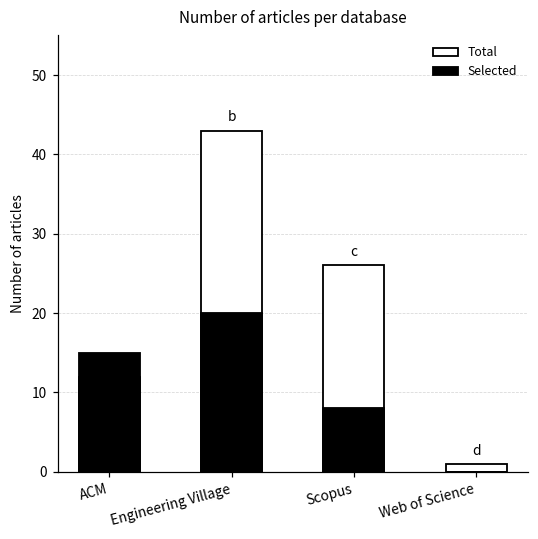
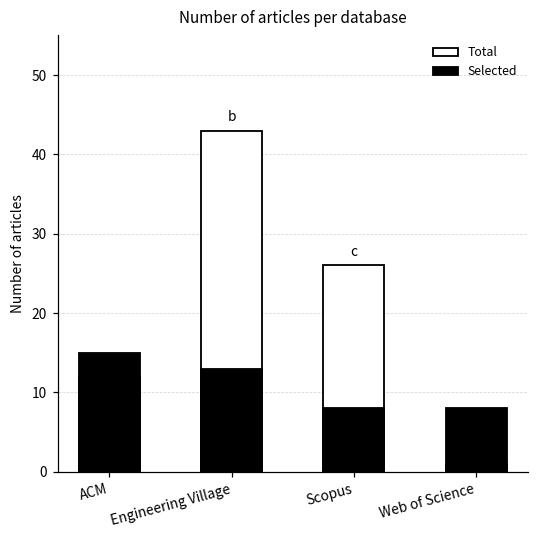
  {
    "Total": {
      "Engineering Village": 43,
      "Scopus": 26
    },
    "Selected": {
      "ACM": 15,
-     "Engineering Village": 20,
-     "Web of Science": 0
+     "Engineering Village": 13,
+     "Web of Science": 8
    }
  }
